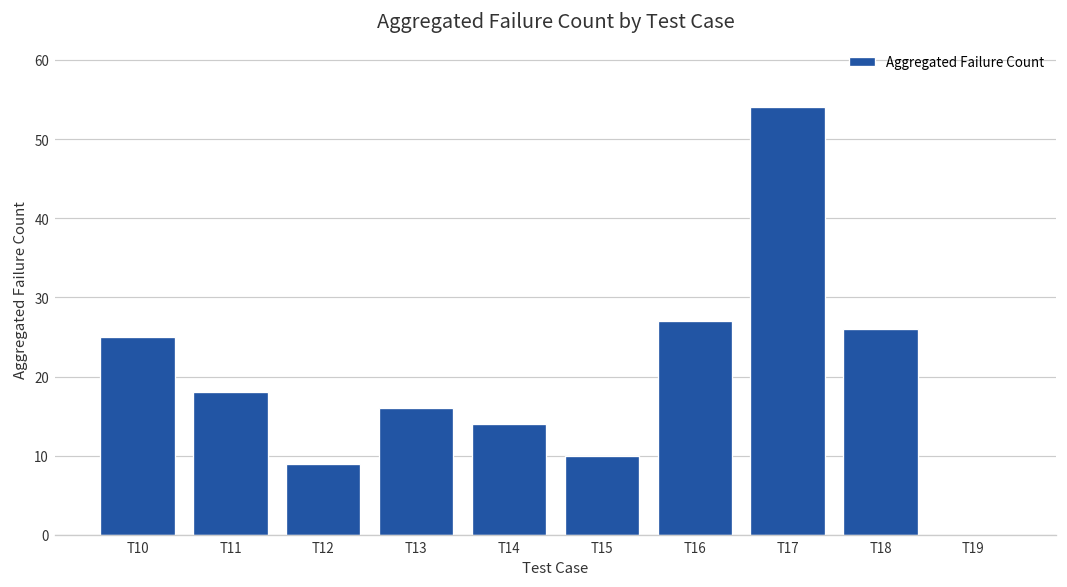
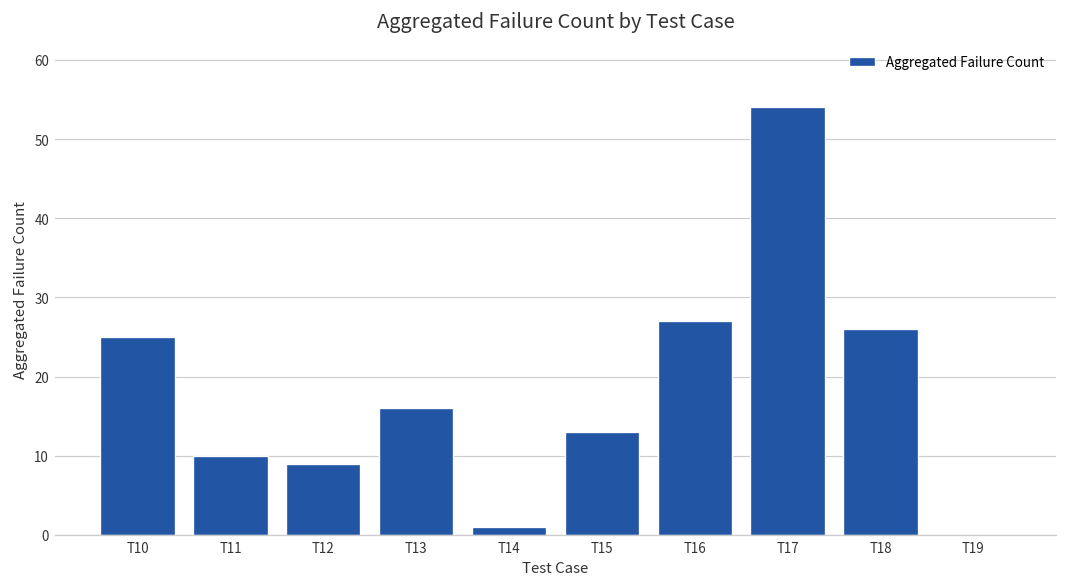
  {
    "T10": 25,
-   "T11": 18,
+   "T11": 10,
    "T12": 9,
    "T13": 16,
-   "T14": 14,
-   "T15": 10,
+   "T14": 1,
+   "T15": 13,
    "T16": 27,
    "T17": 54,
    "T18": 26,
    "T19": 0
  }
